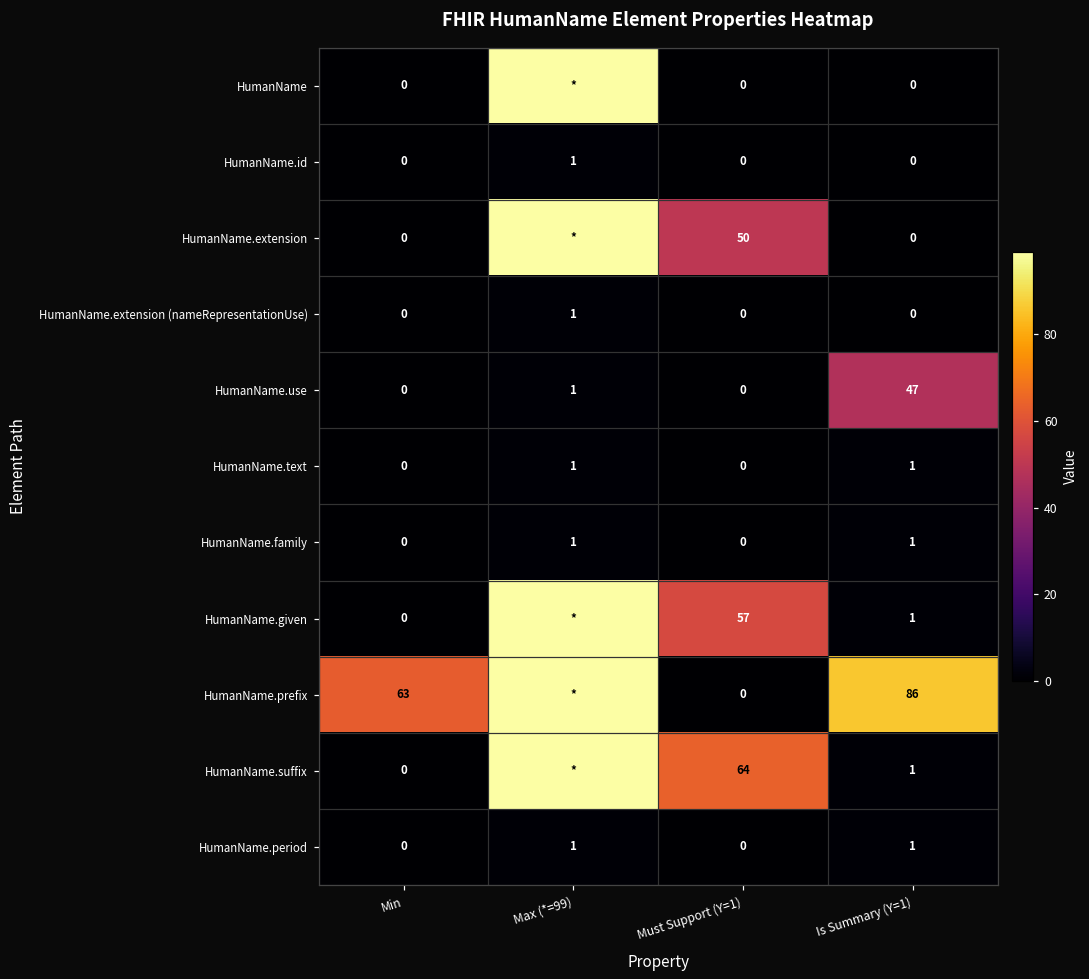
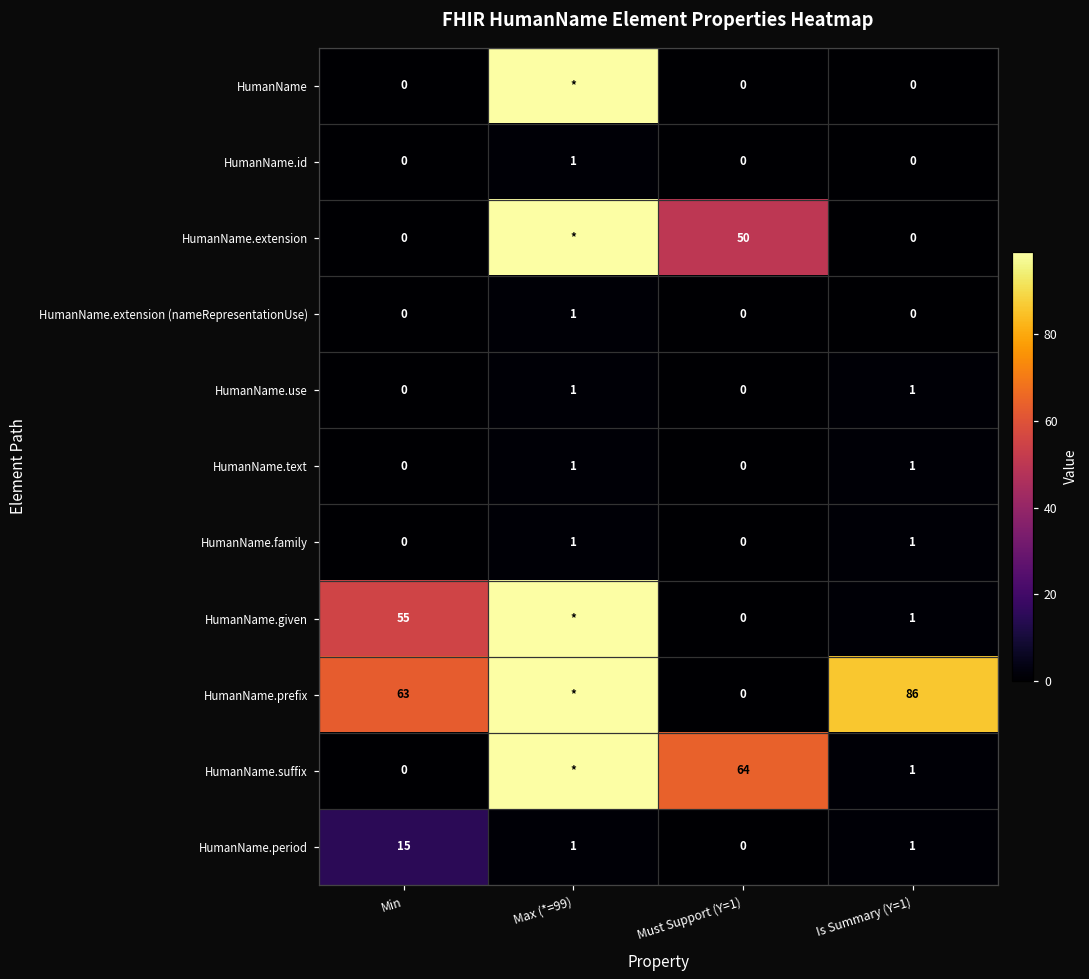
  {
    "HumanName": {
      "Min": 0,
      "Must Support (Y=1)": 0,
      "Is Summary (Y=1)": 0
    },
    "HumanName.id": {
      "Min": 0,
      "Max (*=99)": 1,
      "Must Support (Y=1)": 0,
      "Is Summary (Y=1)": 0
    },
    "HumanName.extension": {
      "Min": 0,
      "Must Support (Y=1)": 50,
      "Is Summary (Y=1)": 0
    },
    "HumanName.extension (nameRepresentationUse)": {
      "Min": 0,
      "Max (*=99)": 1,
      "Must Support (Y=1)": 0,
      "Is Summary (Y=1)": 0
    },
    "HumanName.use": {
      "Min": 0,
      "Max (*=99)": 1,
      "Must Support (Y=1)": 0,
-     "Is Summary (Y=1)": 47
+     "Is Summary (Y=1)": 1
    },
    "HumanName.text": {
      "Min": 0,
      "Max (*=99)": 1,
      "Must Support (Y=1)": 0,
      "Is Summary (Y=1)": 1
    },
    "HumanName.family": {
      "Min": 0,
      "Max (*=99)": 1,
      "Must Support (Y=1)": 0,
      "Is Summary (Y=1)": 1
    },
    "HumanName.given": {
-     "Min": 0,
-     "Must Support (Y=1)": 57,
+     "Min": 55,
+     "Must Support (Y=1)": 0,
      "Is Summary (Y=1)": 1
    },
    "HumanName.prefix": {
      "Min": 63,
      "Must Support (Y=1)": 0,
      "Is Summary (Y=1)": 86
    },
    "HumanName.suffix": {
      "Min": 0,
      "Must Support (Y=1)": 64,
      "Is Summary (Y=1)": 1
    },
    "HumanName.period": {
-     "Min": 0,
+     "Min": 15,
      "Max (*=99)": 1,
      "Must Support (Y=1)": 0,
      "Is Summary (Y=1)": 1
    }
  }
